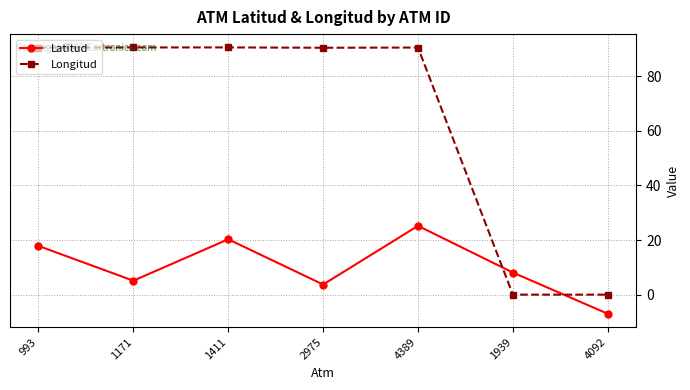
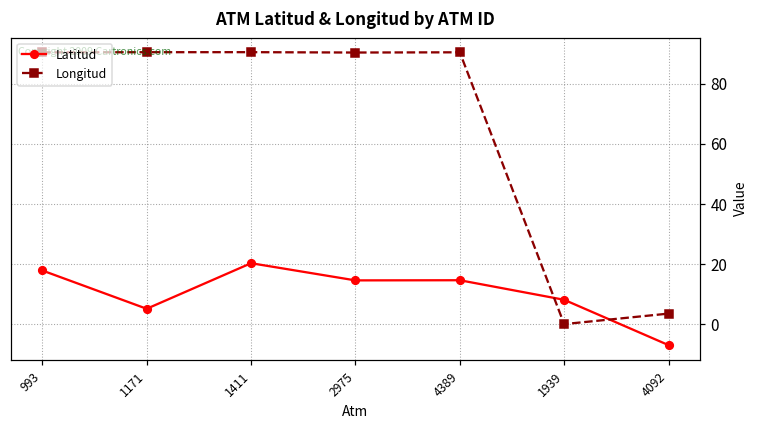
  {
    "Latitud": {
      "993": 18,
      "1171": 5,
      "1411": 20,
-     "2975": 4,
-     "4389": 25,
+     "2975": 15,
+     "4389": 15,
      "1939": 8,
      "4092": -7
    },
    "Longitud": {
      "1411": 91,
      "2975": 90,
      "4389": 91,
      "1939": 0,
-     "4092": 0
+     "4092": 4
    }
  }
